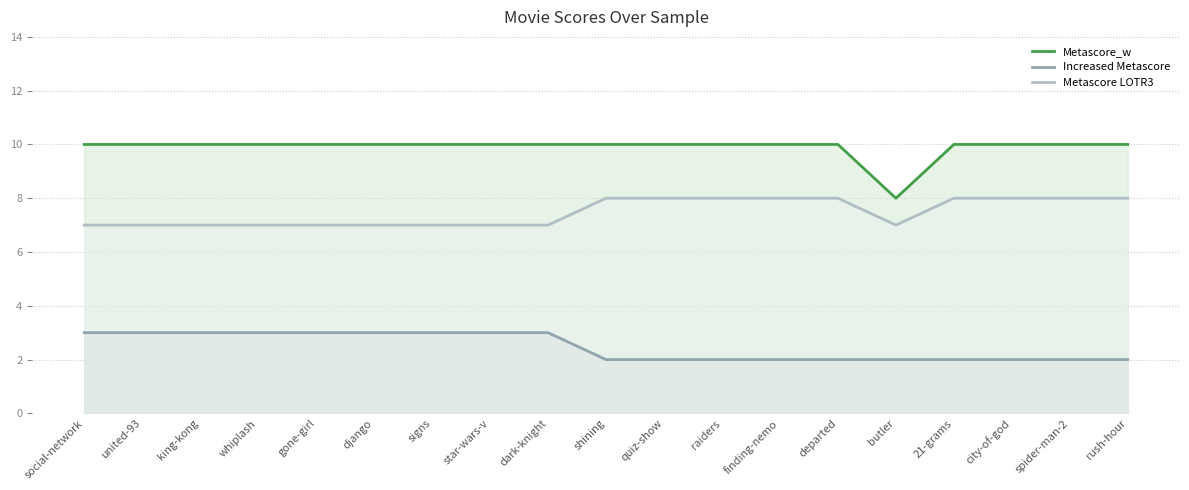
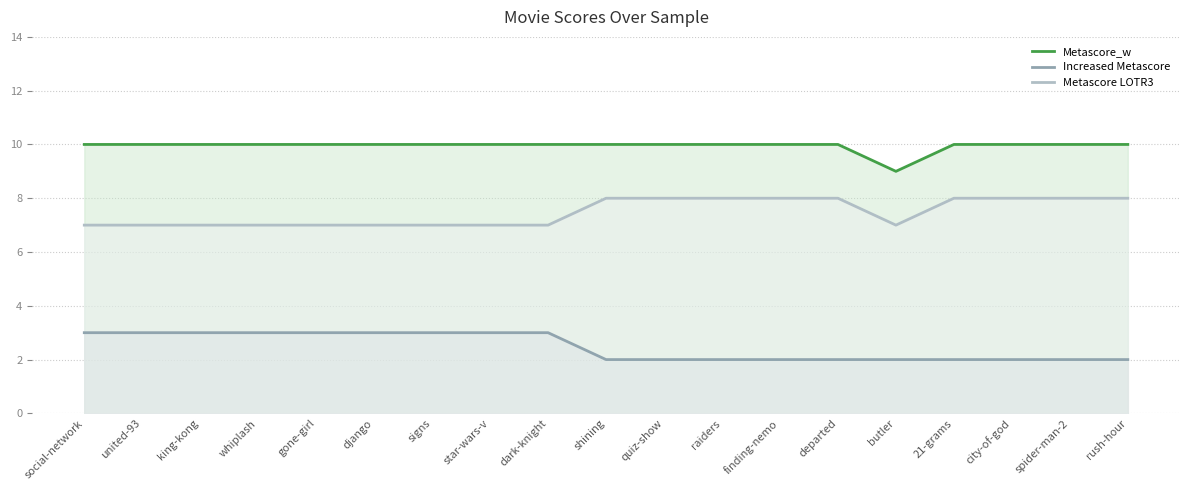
  {
    "Metascore_w": {
      "social-network": 10,
      "united-93": 10,
      "king-kong": 10,
      "whiplash": 10,
      "gone-girl": 10,
      "django": 10,
      "signs": 10,
      "star-wars-v": 10,
      "dark-knight": 10,
      "shining": 10,
      "quiz-show": 10,
      "raiders": 10,
      "finding-nemo": 10,
      "departed": 10,
-     "butler": 8,
+     "butler": 9,
      "21-grams": 10,
      "city-of-god": 10,
      "spider-man-2": 10,
      "rush-hour": 10
    }
  }
